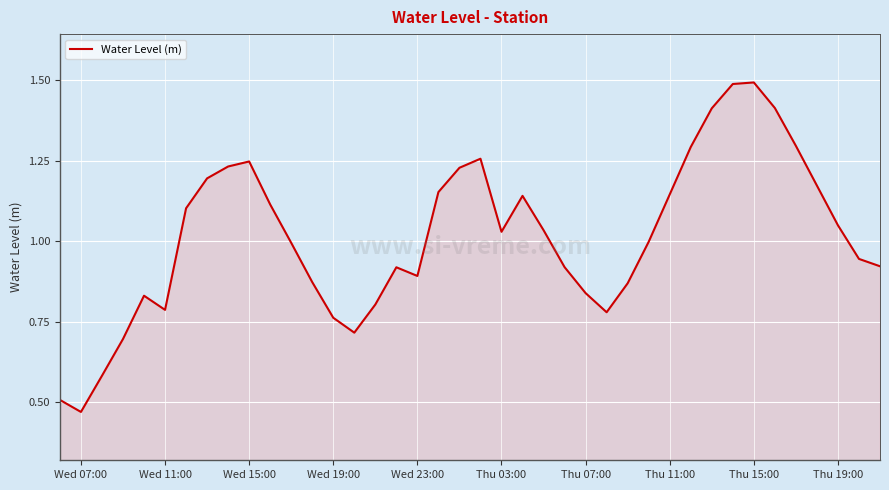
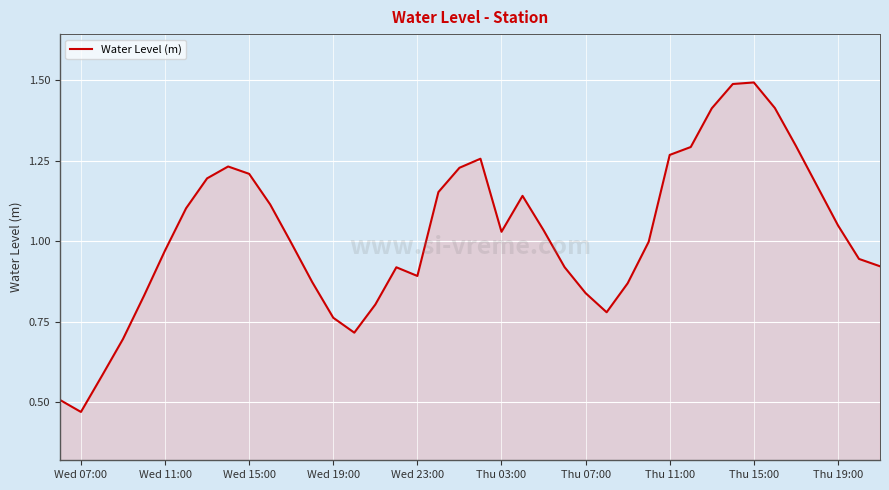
  {
    "Wed 07:00": 0.47,
-   "Wed 11:00": 0.79,
-   "Wed 15:00": 1.25,
+   "Wed 11:00": 0.97,
+   "Wed 15:00": 1.21,
    "Wed 19:00": 0.76,
    "Wed 23:00": 0.89,
    "Thu 03:00": 1.03,
    "Thu 07:00": 0.84,
-   "Thu 11:00": 1.15,
+   "Thu 11:00": 1.27,
    "Thu 15:00": 1.49,
    "Thu 19:00": 1.05
  }
